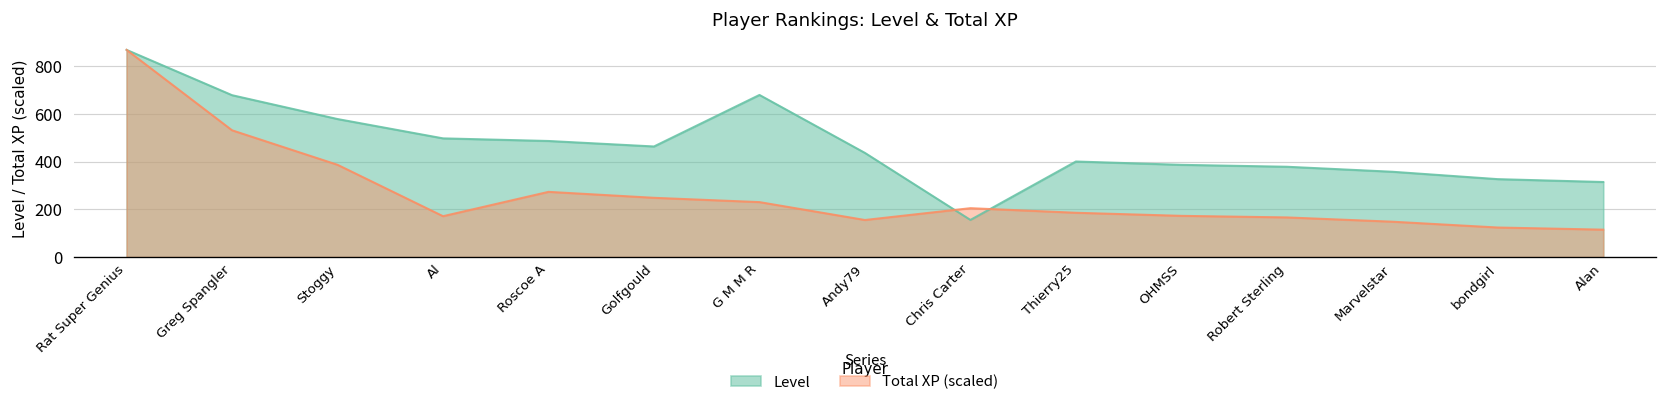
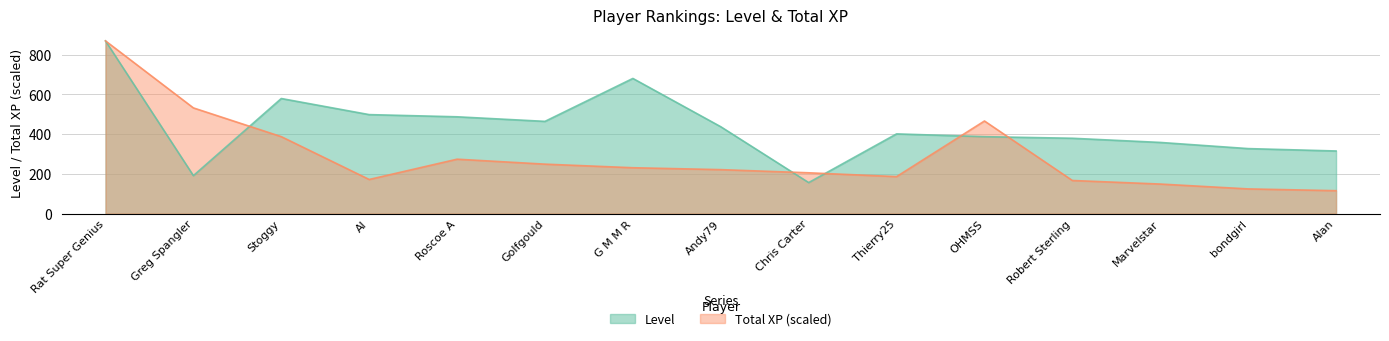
  {
    "Level": {
-     "Greg Spangler": 680,
+     "Greg Spangler": 190,
      "Stoggy": 580,
      "Al": 500,
      "Roscoe A": 490,
      "Golfgould": 460,
      "G M M R": 680,
      "Andy79": 440,
      "Chris Carter": 160,
      "Thierry25": 400,
      "OHMSS": 390,
      "Robert Sterling": 380,
      "Marvelstar": 360,
      "bondgirl": 330,
      "Alan": 320
    },
    "Total XP (scaled)": {
      "Greg Spangler": 530,
      "Stoggy": 390,
      "Al": 170,
      "Roscoe A": 270,
      "Golfgould": 250,
      "G M M R": 230,
-     "Andy79": 160,
+     "Andy79": 220,
      "Chris Carter": 210,
      "Thierry25": 190,
-     "OHMSS": 170,
+     "OHMSS": 470,
      "Robert Sterling": 170,
      "Marvelstar": 150,
      "bondgirl": 120,
      "Alan": 120
    }
  }
